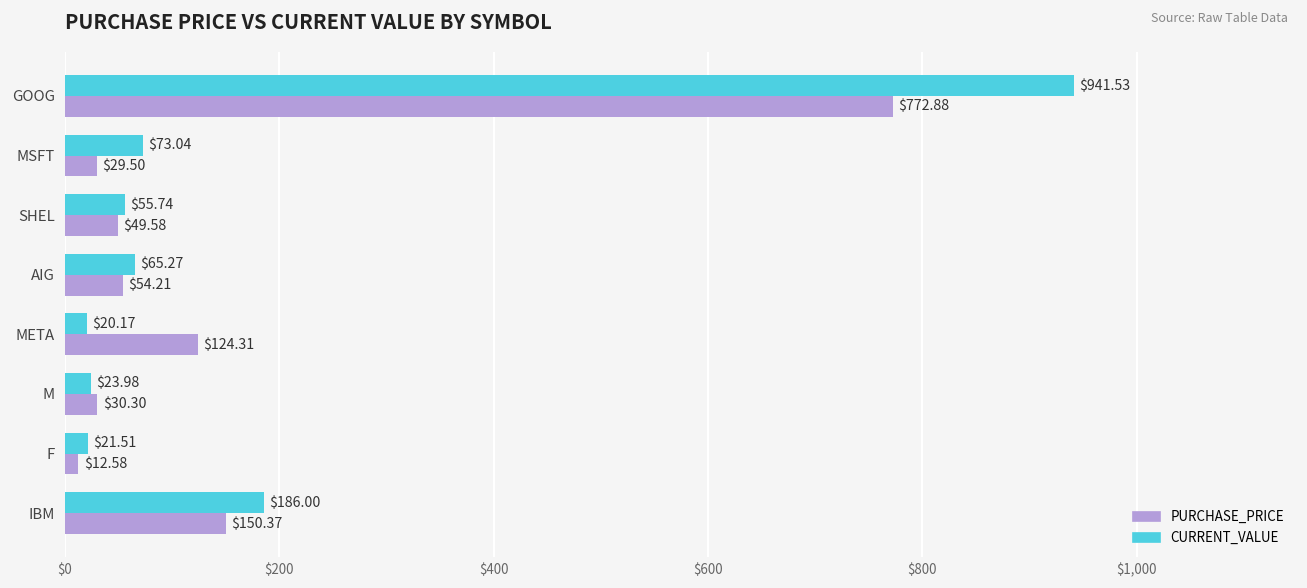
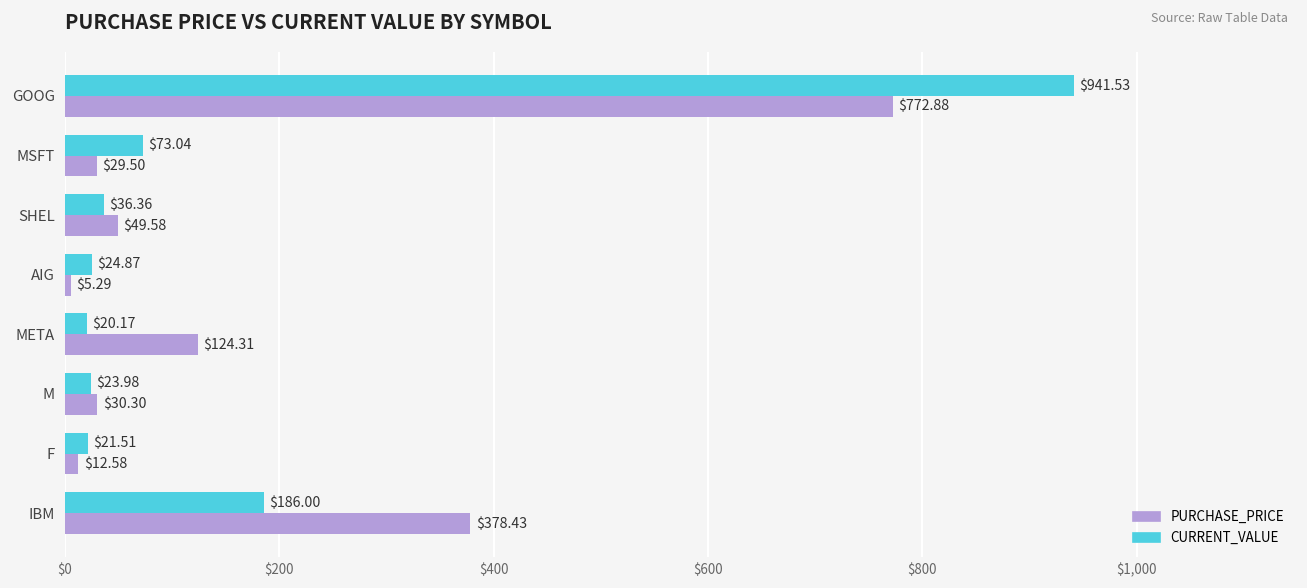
  {
    "PURCHASE_PRICE": {
      "GOOG": "$772.88",
      "MSFT": "$29.50",
      "SHEL": "$49.58",
-     "AIG": "$54.21",
+     "AIG": "$5.29",
      "META": "$124.31",
      "M": "$30.30",
      "F": "$12.58",
-     "IBM": "$150.37"
+     "IBM": "$378.43"
    },
    "CURRENT_VALUE": {
      "GOOG": "$941.53",
      "MSFT": "$73.04",
-     "SHEL": "$55.74",
-     "AIG": "$65.27",
+     "SHEL": "$36.36",
+     "AIG": "$24.87",
      "META": "$20.17",
      "M": "$23.98",
      "F": "$21.51",
      "IBM": "$186.00"
    }
  }
